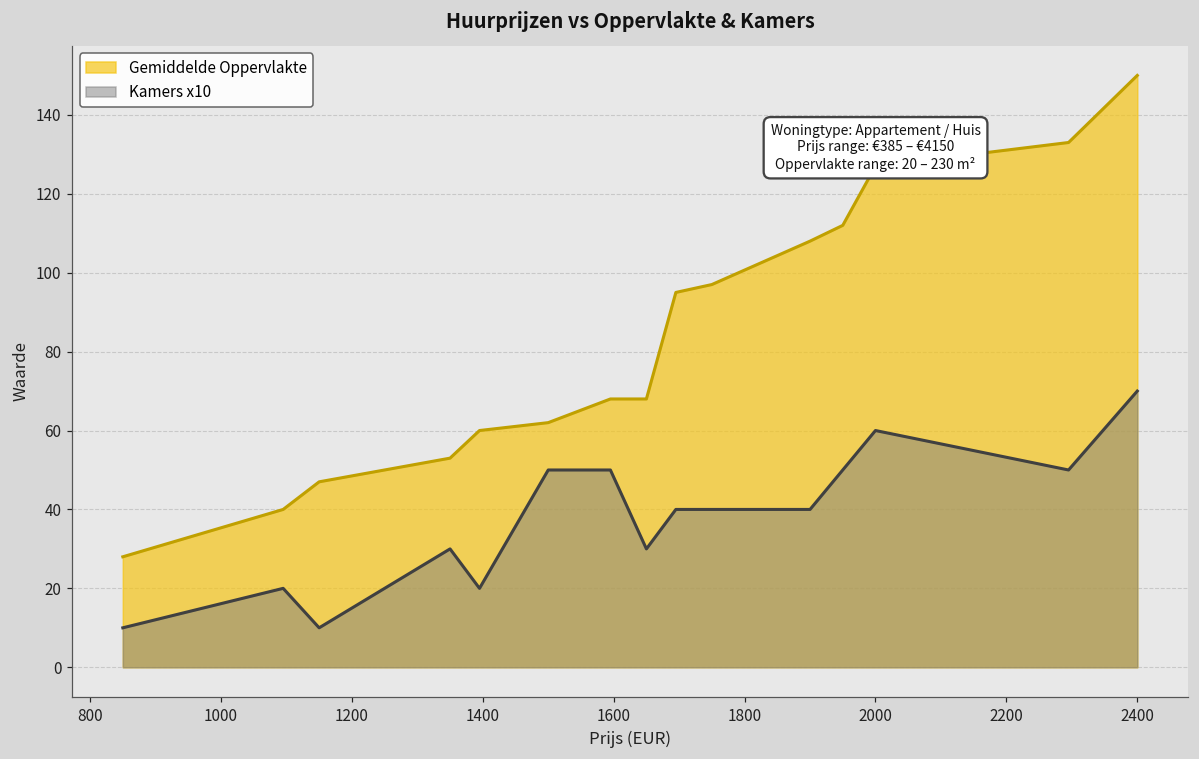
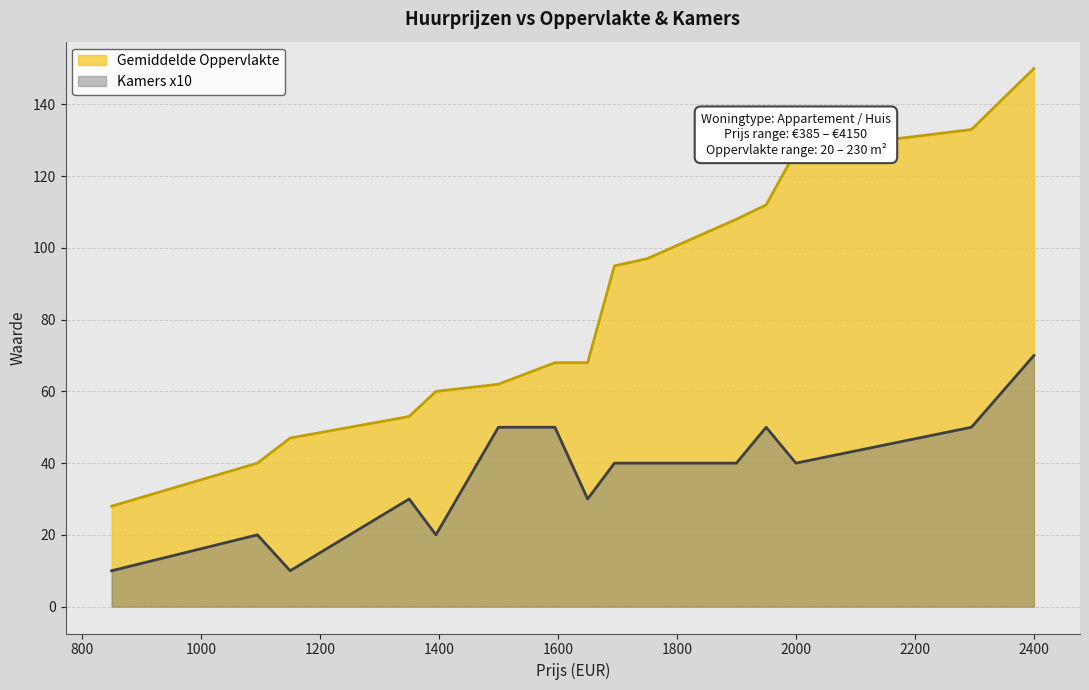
  {
    "Gemiddelde Oppervlakte": {
      "2400": 150
    },
    "Kamers x10": {
-     "2000": 60,
+     "2000": 40,
      "2400": 70
    }
  }
